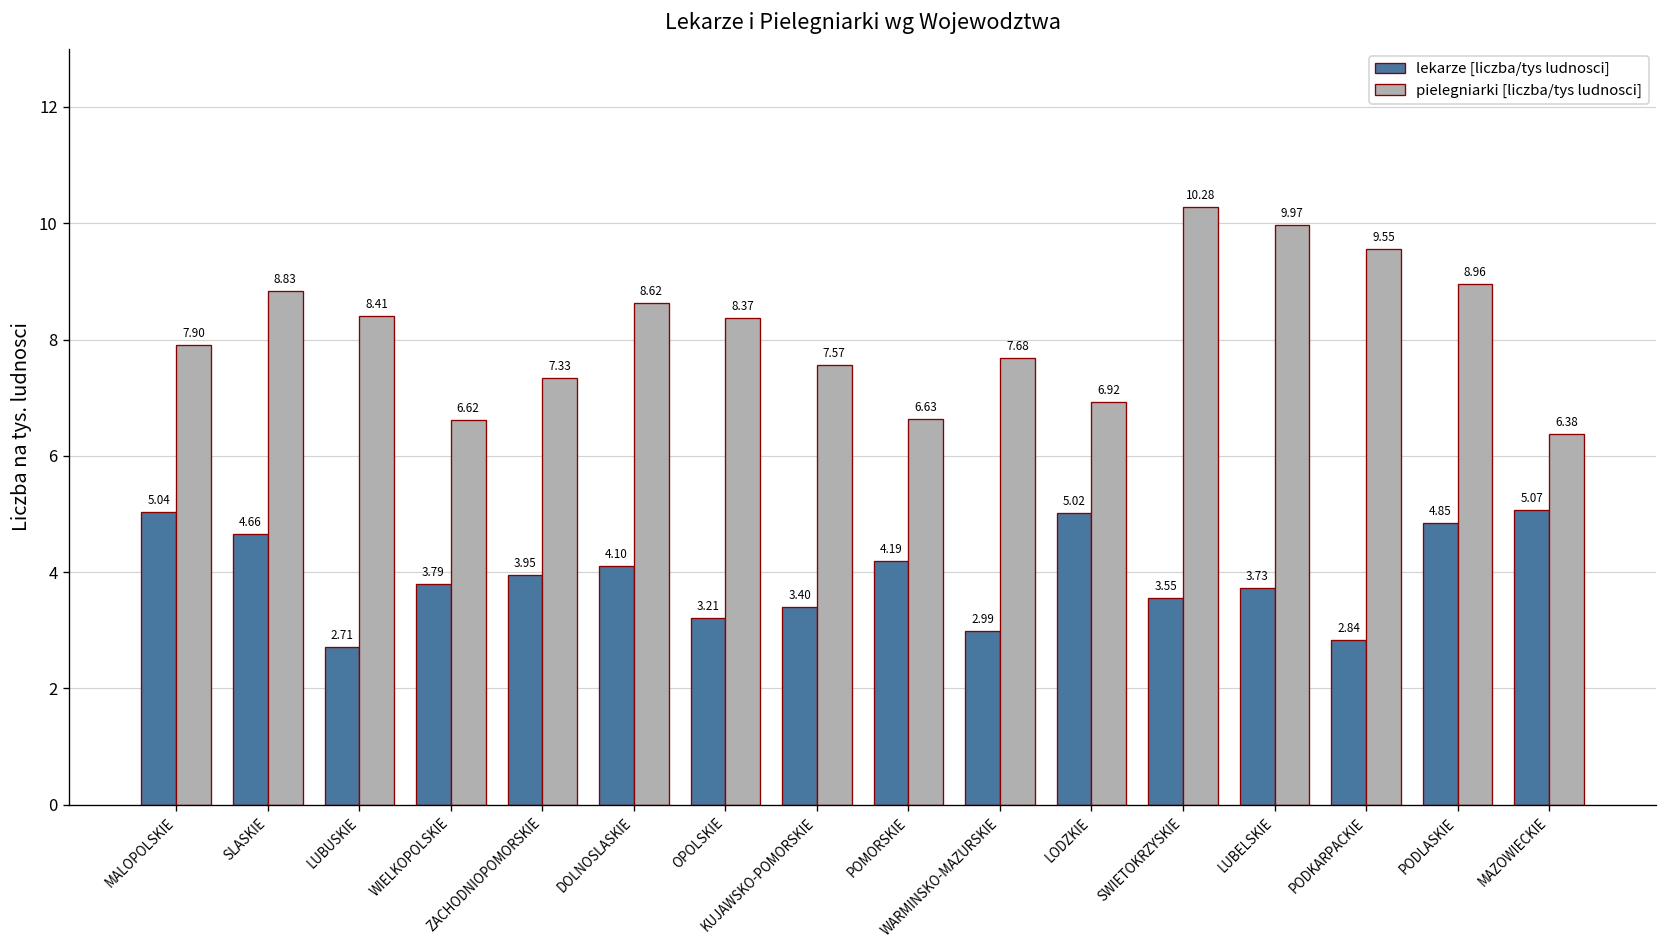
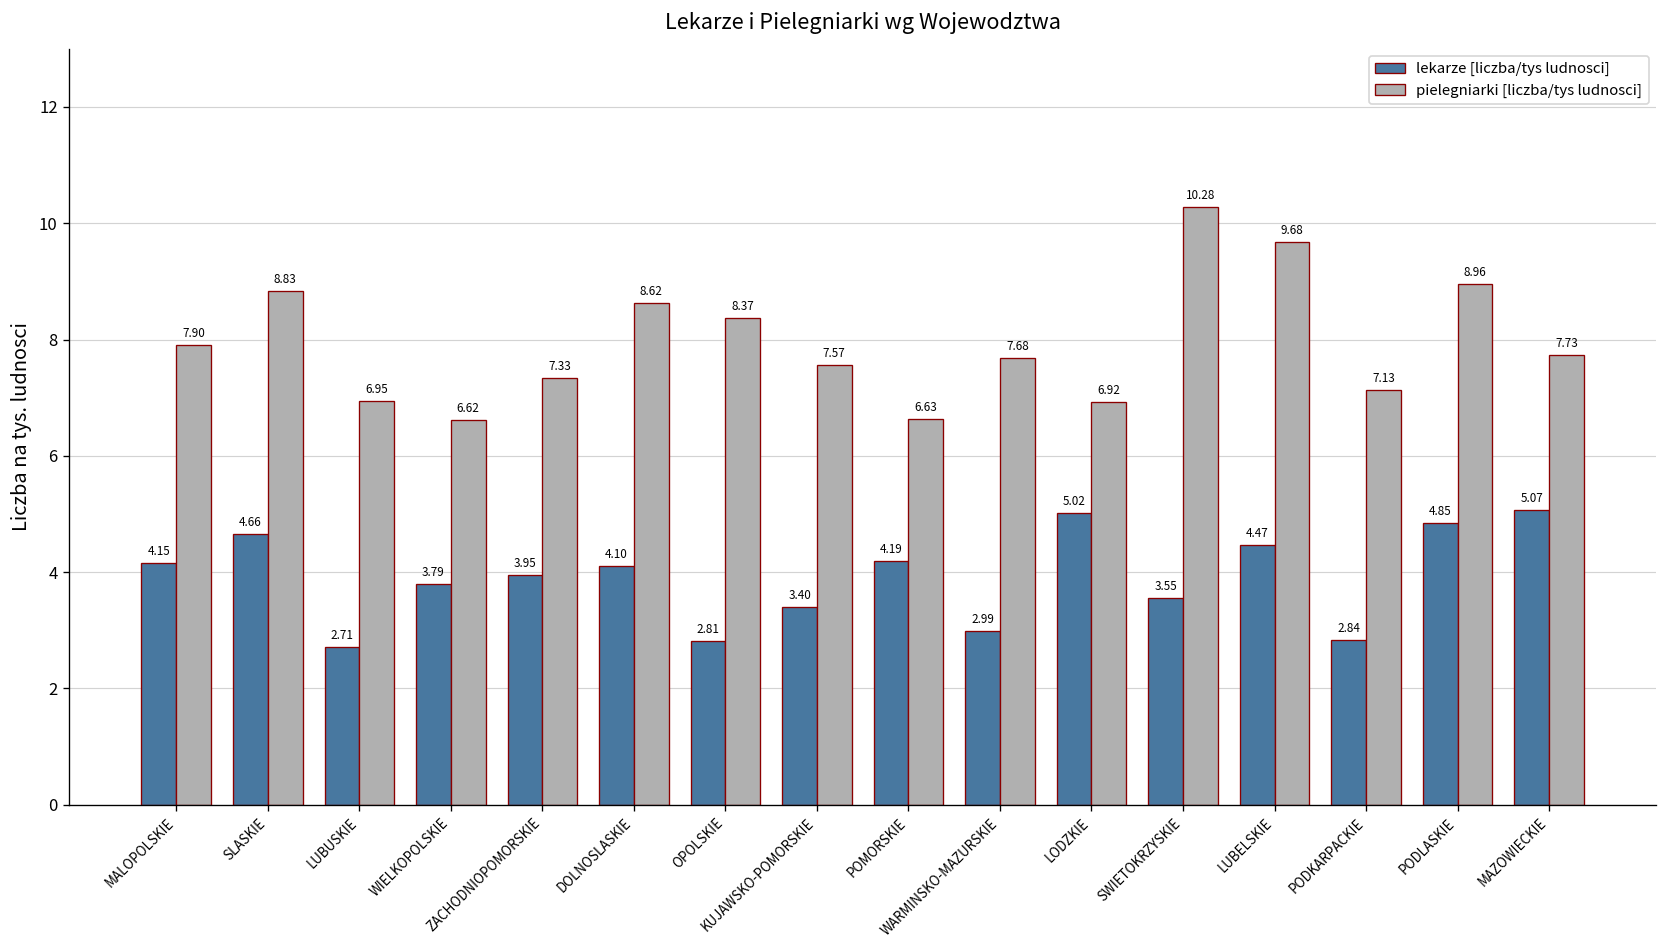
  {
    "lekarze [liczba/tys ludnosci]": {
-     "MALOPOLSKIE": 5.04,
+     "MALOPOLSKIE": 4.15,
      "SLASKIE": 4.66,
      "LUBUSKIE": 2.71,
      "WIELKOPOLSKIE": 3.79,
      "ZACHODNIOPOMORSKIE": 3.95,
      "DOLNOSLASKIE": 4.10,
-     "OPOLSKIE": 3.21,
+     "OPOLSKIE": 2.81,
      "KUJAWSKO-POMORSKIE": 3.40,
      "POMORSKIE": 4.19,
      "WARMINSKO-MAZURSKIE": 2.99,
      "LODZKIE": 5.02,
      "SWIETOKRZYSKIE": 3.55,
-     "LUBELSKIE": 3.73,
+     "LUBELSKIE": 4.47,
      "PODKARPACKIE": 2.84,
      "PODLASKIE": 4.85,
      "MAZOWIECKIE": 5.07
    },
    "pielegniarki [liczba/tys ludnosci]": {
      "MALOPOLSKIE": 7.90,
      "SLASKIE": 8.83,
-     "LUBUSKIE": 8.41,
+     "LUBUSKIE": 6.95,
      "WIELKOPOLSKIE": 6.62,
      "ZACHODNIOPOMORSKIE": 7.33,
      "DOLNOSLASKIE": 8.62,
      "OPOLSKIE": 8.37,
      "KUJAWSKO-POMORSKIE": 7.57,
      "POMORSKIE": 6.63,
      "WARMINSKO-MAZURSKIE": 7.68,
      "LODZKIE": 6.92,
      "SWIETOKRZYSKIE": 10.28,
-     "LUBELSKIE": 9.97,
-     "PODKARPACKIE": 9.55,
+     "LUBELSKIE": 9.68,
+     "PODKARPACKIE": 7.13,
      "PODLASKIE": 8.96,
-     "MAZOWIECKIE": 6.38
+     "MAZOWIECKIE": 7.73
    }
  }
